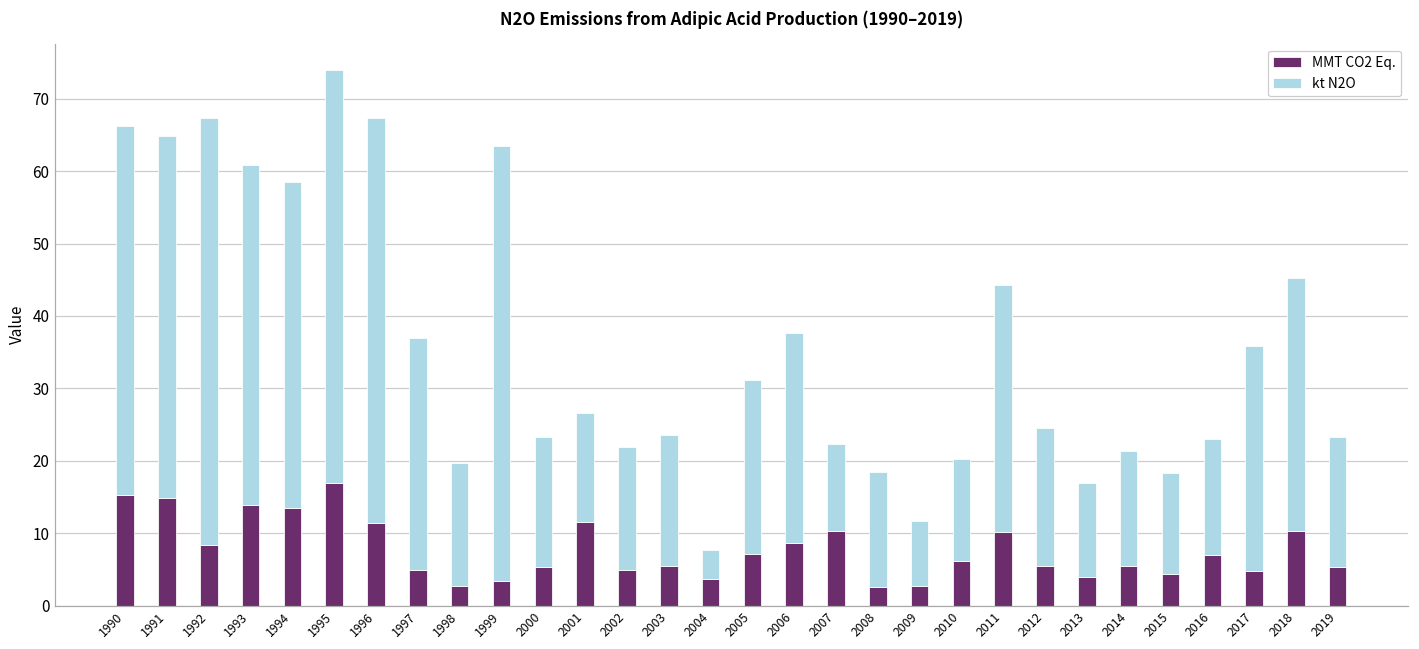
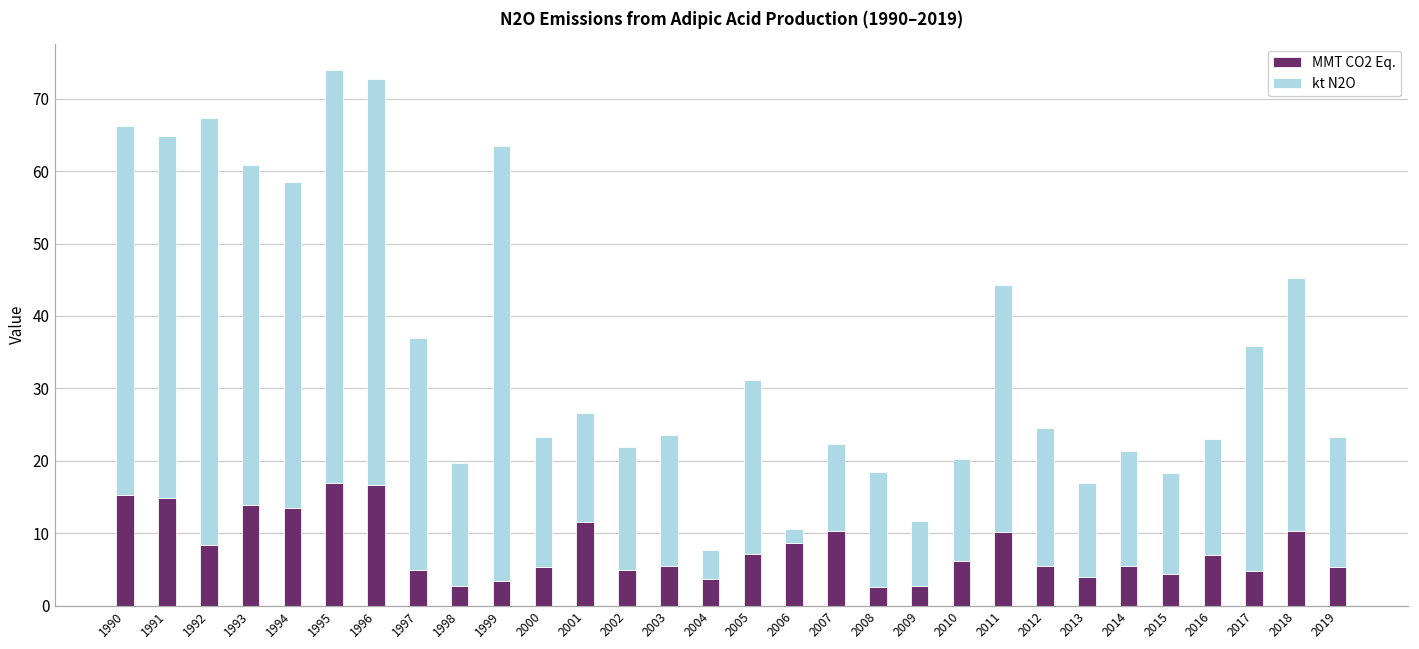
  {
    "MMT CO2 Eq.": {
      "1990": 15,
      "1991": 15,
      "1992": 8,
      "1993": 14,
      "1994": 14,
      "1995": 17,
-     "1996": 11,
+     "1996": 17,
      "1997": 5,
      "1998": 3,
      "1999": 3,
      "2000": 5,
      "2001": 12,
      "2002": 5,
      "2003": 6,
      "2004": 4,
      "2005": 7,
      "2006": 9,
      "2007": 10,
      "2008": 3,
      "2009": 3,
      "2010": 6,
      "2011": 10,
      "2012": 6,
      "2013": 4,
      "2014": 5,
      "2015": 4,
      "2016": 7,
      "2017": 5,
      "2018": 10,
      "2019": 5
    },
    "kt N2O": {
      "1990": 51,
      "1991": 50,
      "1992": 59,
      "1993": 47,
      "1994": 45,
      "1995": 57,
      "1996": 56,
      "1997": 32,
      "1998": 17,
      "1999": 60,
      "2000": 18,
      "2001": 15,
      "2002": 17,
      "2003": 18,
      "2004": 4,
      "2005": 24,
-     "2006": 29,
+     "2006": 2,
      "2007": 12,
      "2008": 16,
      "2009": 9,
      "2010": 14,
      "2011": 34,
      "2012": 19,
      "2013": 13,
      "2014": 16,
      "2015": 14,
      "2016": 16,
      "2017": 31,
      "2018": 35,
      "2019": 18
    }
  }
